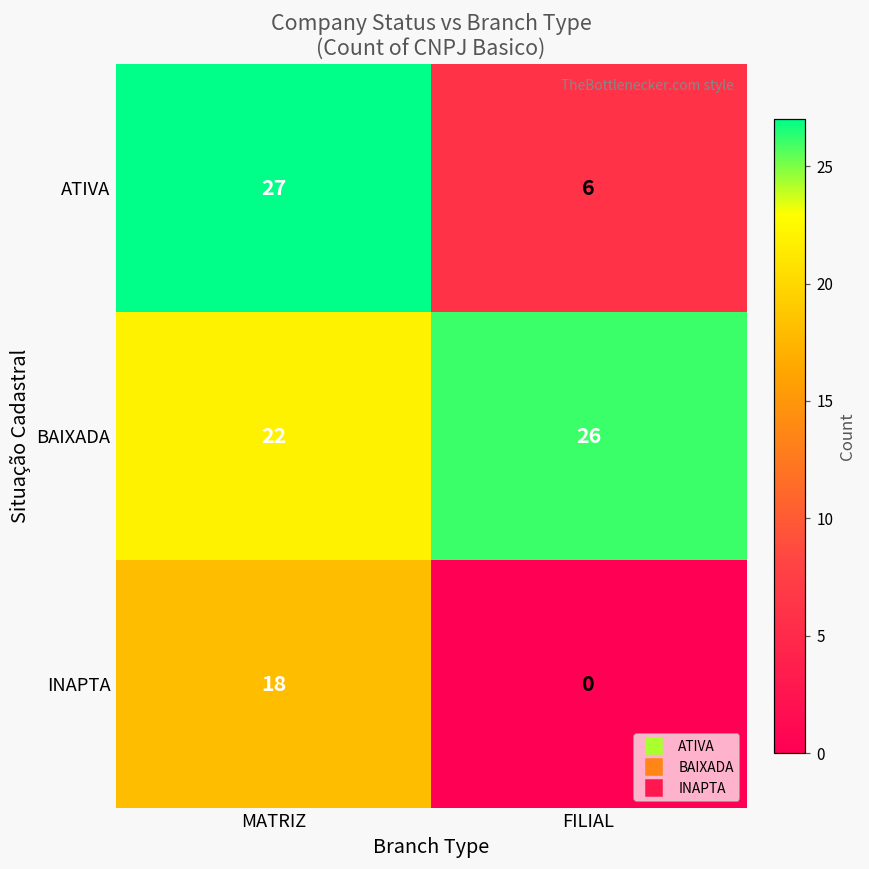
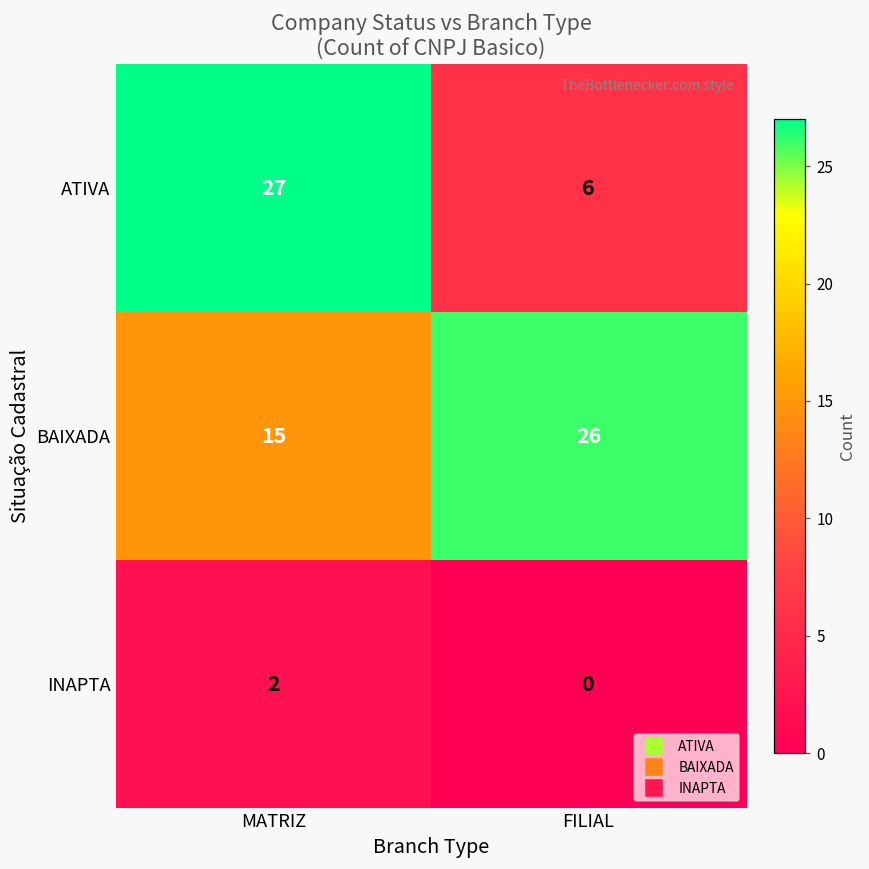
  {
    "ATIVA": {
      "MATRIZ": 27
    },
    "BAIXADA": {
-     "MATRIZ": 22,
+     "MATRIZ": 15,
      "FILIAL": 26
    },
    "INAPTA": {
-     "MATRIZ": 18,
+     "MATRIZ": 2,
      "FILIAL": 0
    }
  }
